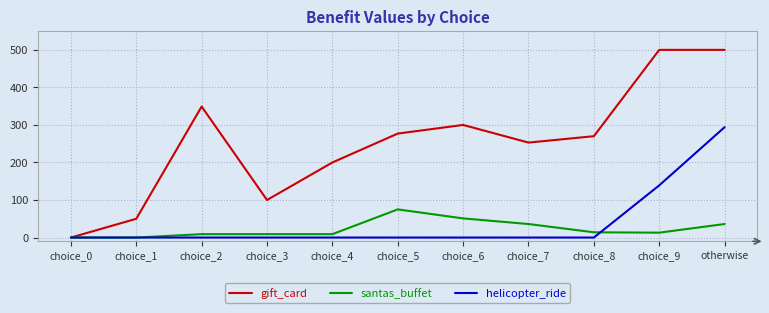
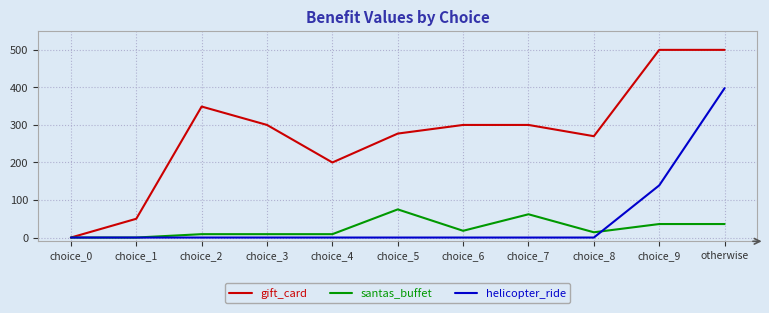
  {
    "gift_card": {
      "choice_1": 50,
      "choice_2": 350,
-     "choice_3": 100,
+     "choice_3": 300,
      "choice_4": 200,
      "choice_5": 280,
      "choice_6": 300,
-     "choice_7": 250,
+     "choice_7": 300,
      "choice_8": 270,
      "choice_9": 500,
      "otherwise": 500
    },
    "santas_buffet": {
      "choice_2": 10,
      "choice_3": 10,
      "choice_4": 10,
      "choice_5": 80,
-     "choice_6": 50,
-     "choice_7": 40,
+     "choice_6": 20,
+     "choice_7": 60,
      "choice_8": 10,
-     "choice_9": 10,
+     "choice_9": 40,
      "otherwise": 40
    },
    "helicopter_ride": {
      "choice_2": 0,
      "choice_3": 0,
      "choice_4": 0,
      "choice_5": 0,
      "choice_6": 0,
      "choice_7": 0,
      "choice_8": 0,
      "choice_9": 140,
-     "otherwise": 290
+     "otherwise": 400
    }
  }
